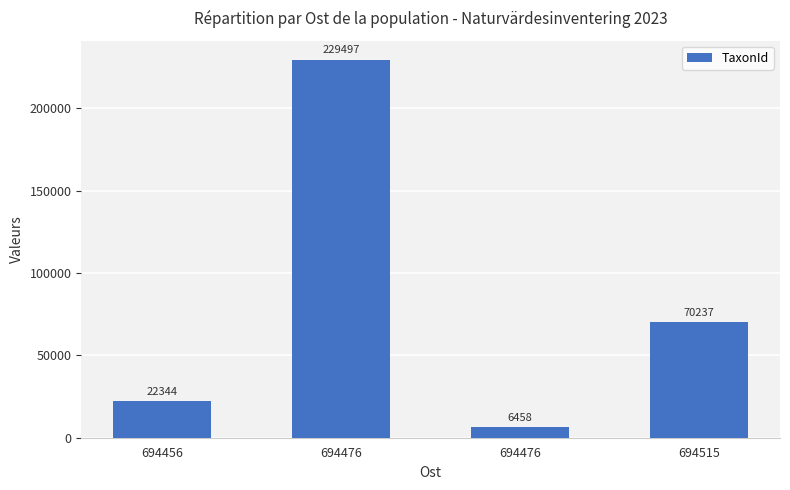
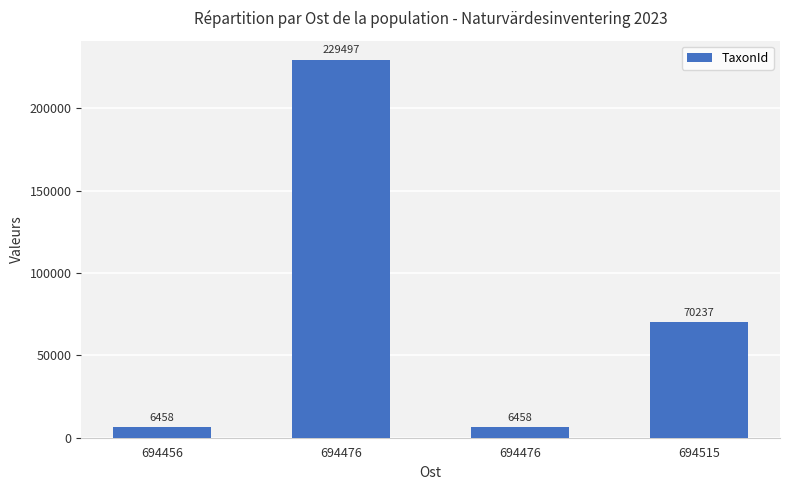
  {
-   "694456": 22344,
+   "694456": 6458,
    "694515": 70237
  }
